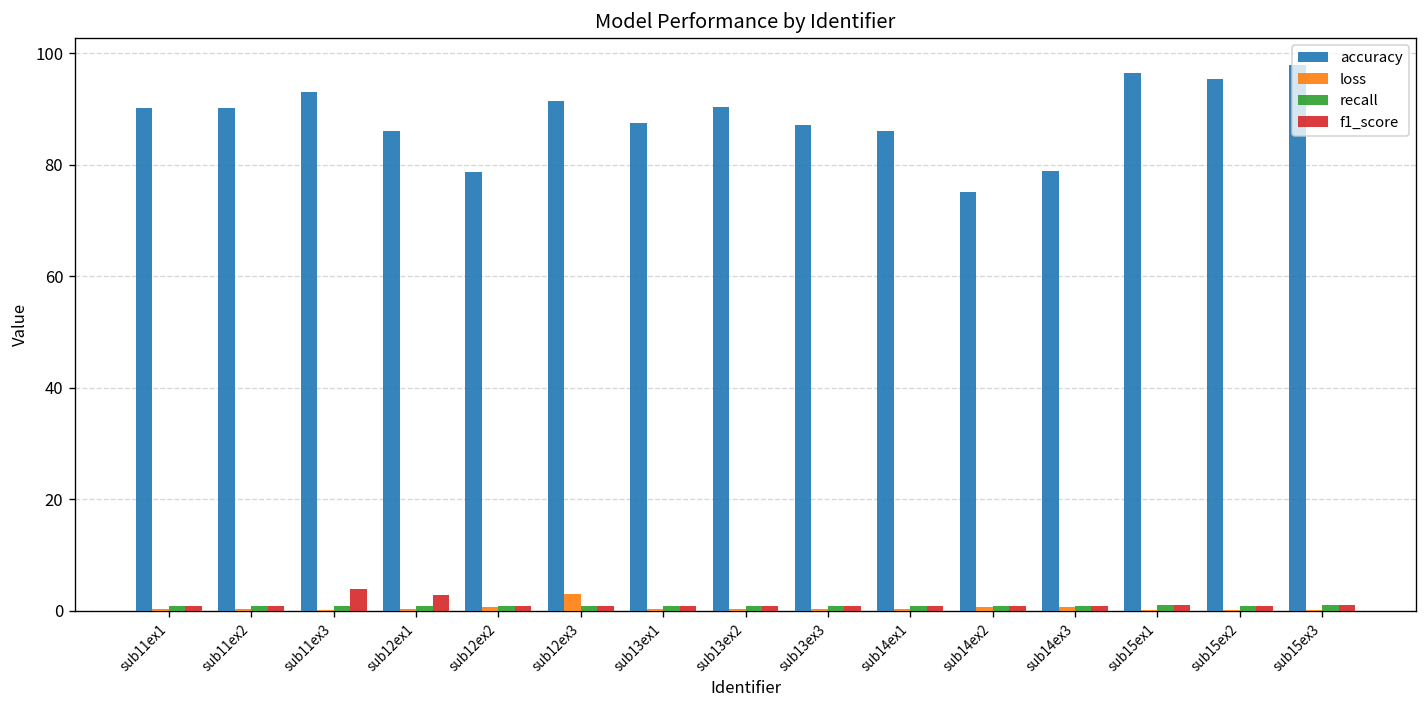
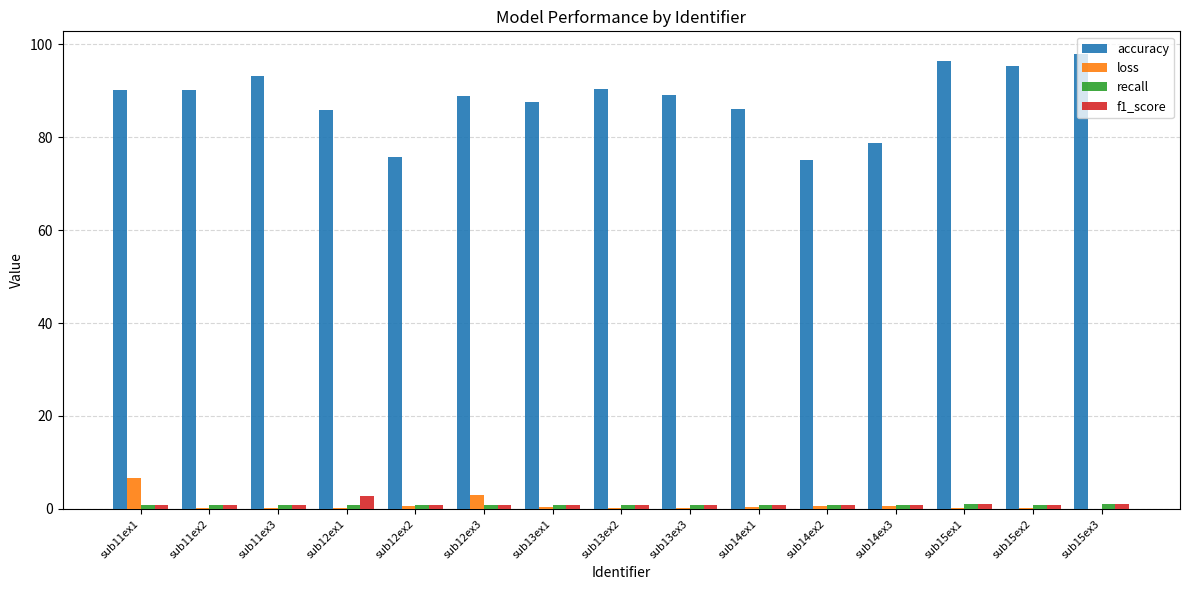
  {
    "accuracy": {
      "sub11ex1": 90,
      "sub11ex2": 90,
      "sub11ex3": 93,
      "sub12ex1": 86,
-     "sub12ex2": 79,
-     "sub12ex3": 91,
+     "sub12ex2": 76,
+     "sub12ex3": 89,
      "sub13ex1": 87,
      "sub13ex2": 90,
-     "sub13ex3": 87,
+     "sub13ex3": 89,
      "sub14ex1": 86,
      "sub14ex2": 75,
      "sub14ex3": 79,
      "sub15ex1": 96,
      "sub15ex2": 95
    },
    "loss": {
-     "sub11ex1": 0,
+     "sub11ex1": 7,
      "sub12ex2": 1,
      "sub12ex3": 3,
      "sub14ex2": 1,
      "sub14ex3": 1
    },
    "recall": {
      "sub11ex1": 1,
      "sub11ex2": 1,
      "sub11ex3": 1,
      "sub12ex1": 1,
      "sub12ex2": 1,
      "sub12ex3": 1,
      "sub13ex1": 1,
      "sub13ex2": 1,
      "sub13ex3": 1,
      "sub14ex1": 1,
      "sub14ex2": 1,
      "sub14ex3": 1,
      "sub15ex1": 1,
      "sub15ex2": 1,
      "sub15ex3": 1
    },
    "f1_score": {
      "sub11ex1": 1,
      "sub11ex2": 1,
-     "sub11ex3": 4,
+     "sub11ex3": 1,
      "sub12ex1": 3,
      "sub12ex2": 1,
      "sub12ex3": 1,
      "sub13ex1": 1,
      "sub13ex2": 1,
      "sub13ex3": 1,
      "sub14ex1": 1,
      "sub14ex2": 1,
      "sub14ex3": 1,
      "sub15ex1": 1,
      "sub15ex2": 1,
      "sub15ex3": 1
    }
  }
